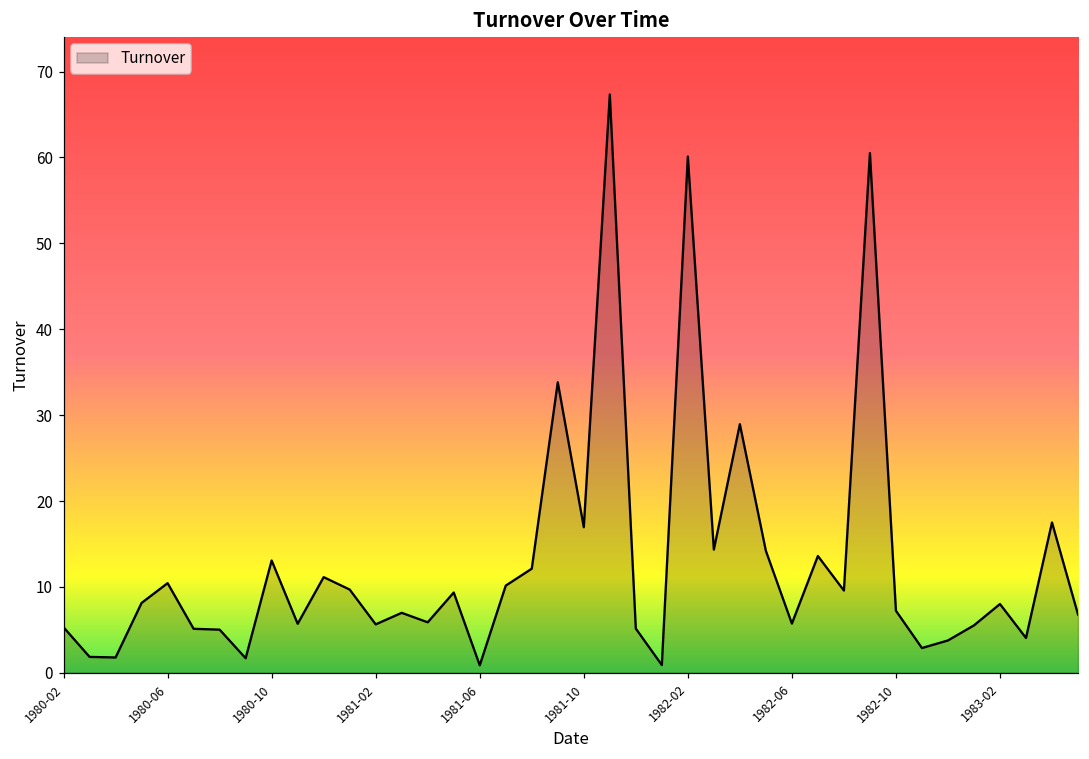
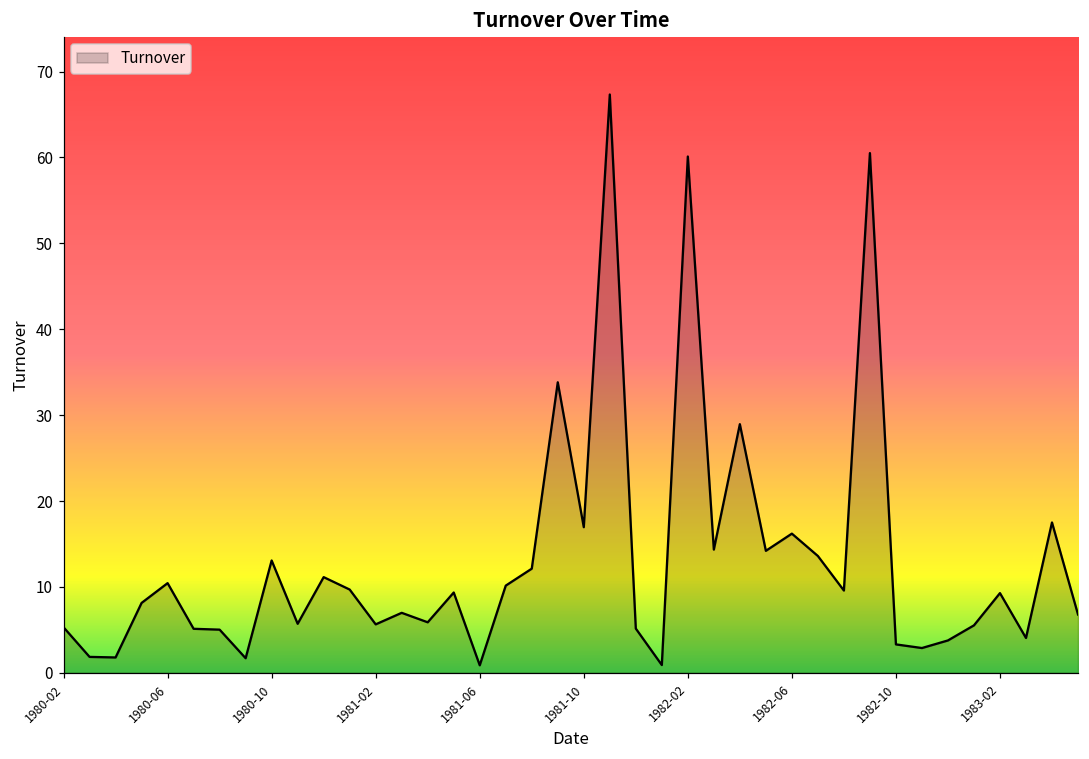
  {
    "1980-02": 5,
    "1980-06": 10,
    "1980-10": 13,
    "1981-02": 6,
    "1981-06": 1,
    "1981-10": 17,
    "1982-02": 60,
-   "1982-06": 6,
-   "1982-10": 7,
-   "1983-02": 8
+   "1982-06": 16,
+   "1982-10": 3,
+   "1983-02": 9
  }
